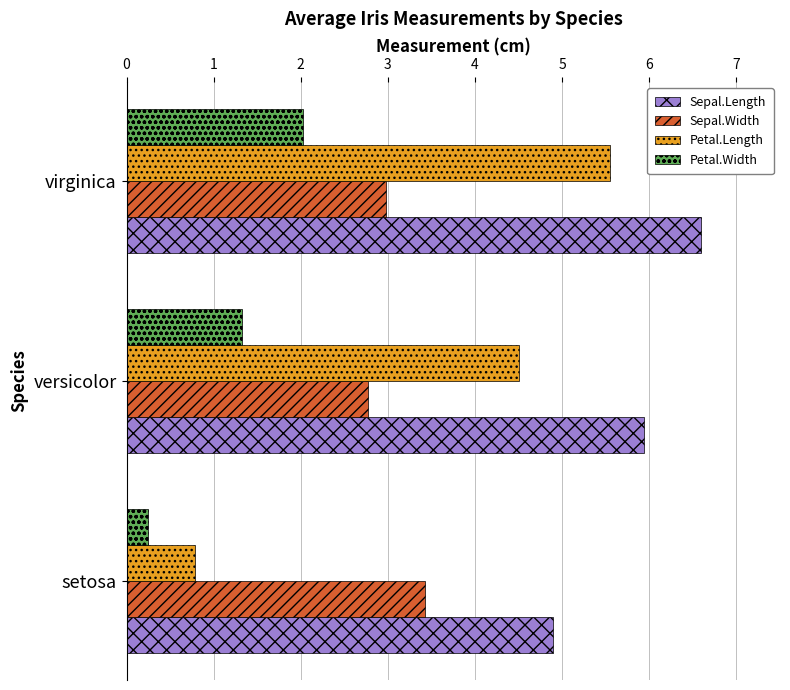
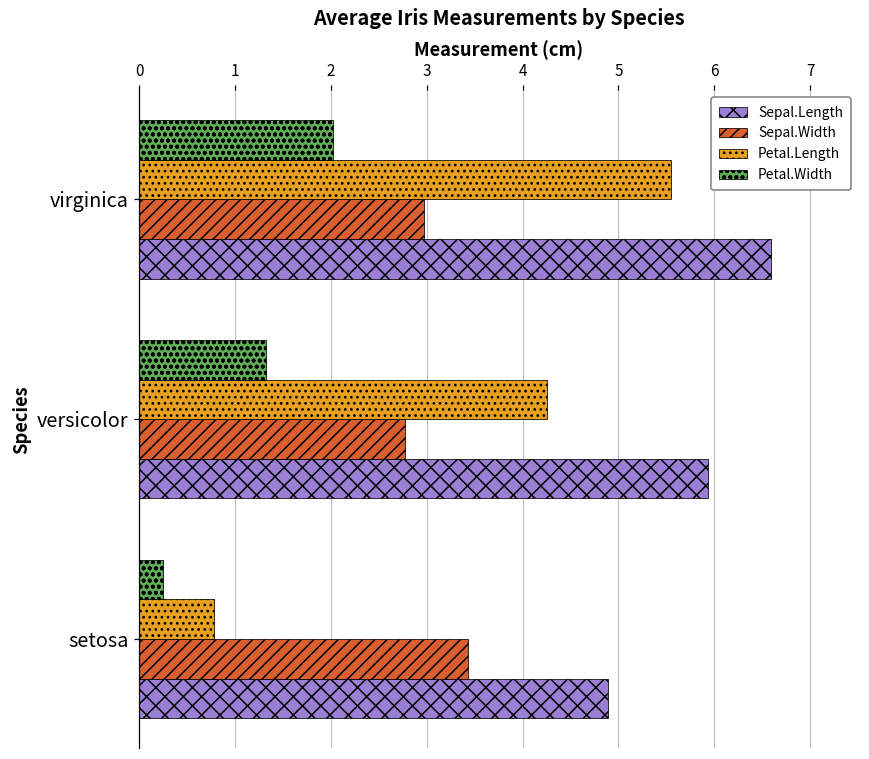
  {
    "Sepal.Length": {
      "virginica": 6.6,
      "versicolor": 5.9,
      "setosa": 4.9
    },
    "Sepal.Width": {
      "virginica": 3.0,
      "versicolor": 2.8,
      "setosa": 3.4
    },
    "Petal.Length": {
      "virginica": 5.6,
-     "versicolor": 4.5,
+     "versicolor": 4.3,
      "setosa": 0.8
    },
    "Petal.Width": {
      "virginica": 2.0,
      "versicolor": 1.3,
      "setosa": 0.2
    }
  }
